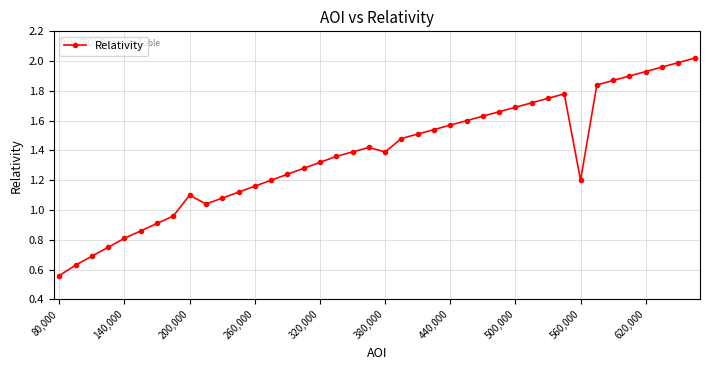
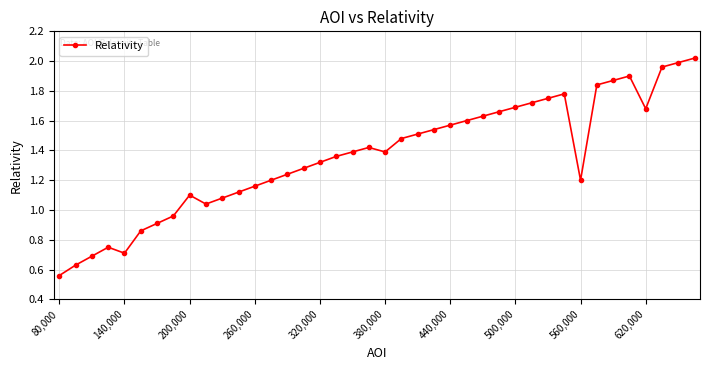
  {
    "80,000": 0.56,
-   "140,000": 0.81,
+   "140,000": 0.71,
    "200,000": 1.10,
    "260,000": 1.16,
    "320,000": 1.32,
    "380,000": 1.39,
    "440,000": 1.57,
    "500,000": 1.69,
    "560,000": 1.20,
-   "620,000": 1.93
+   "620,000": 1.68
  }
